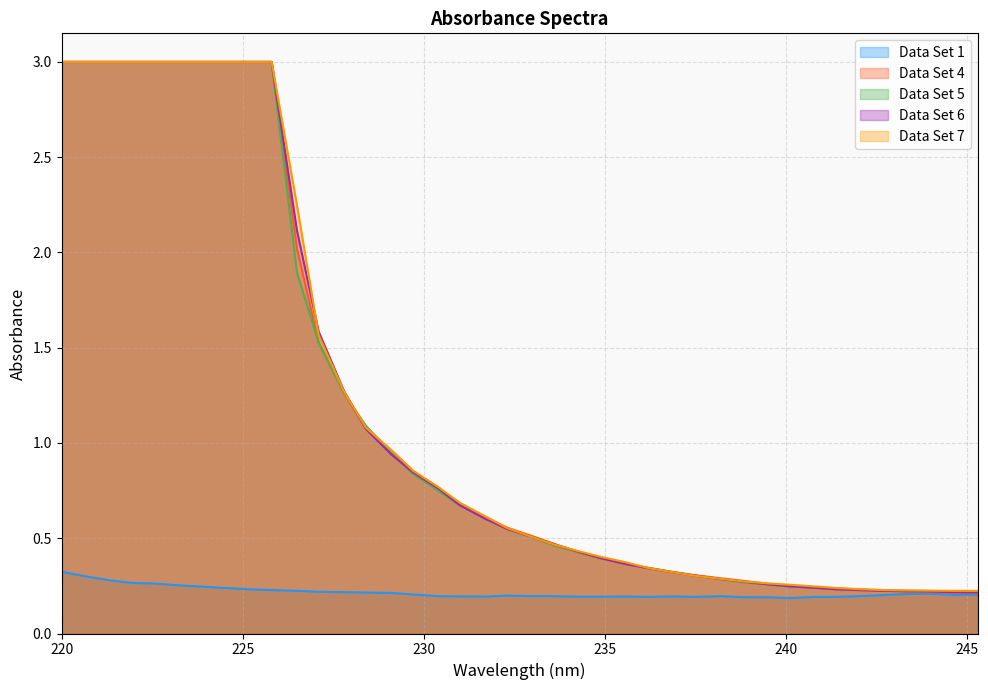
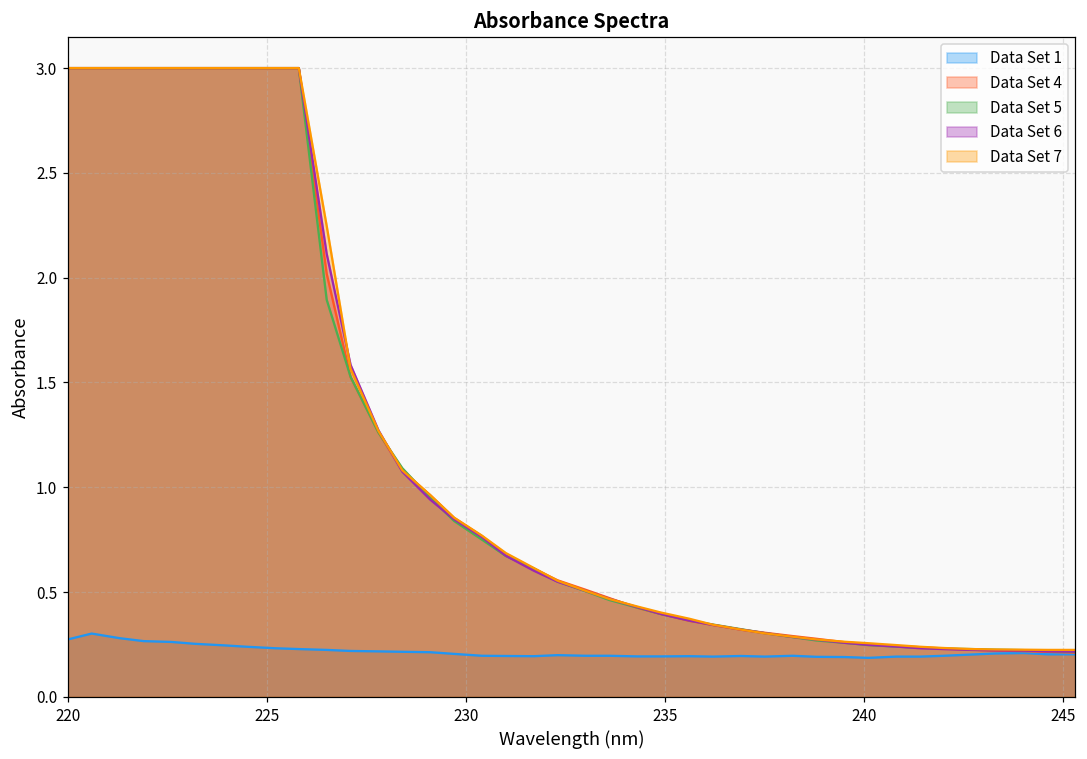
  {
    "Data Set 1": {
-     "220": 0.32
+     "220": 0.27
    }
  }
